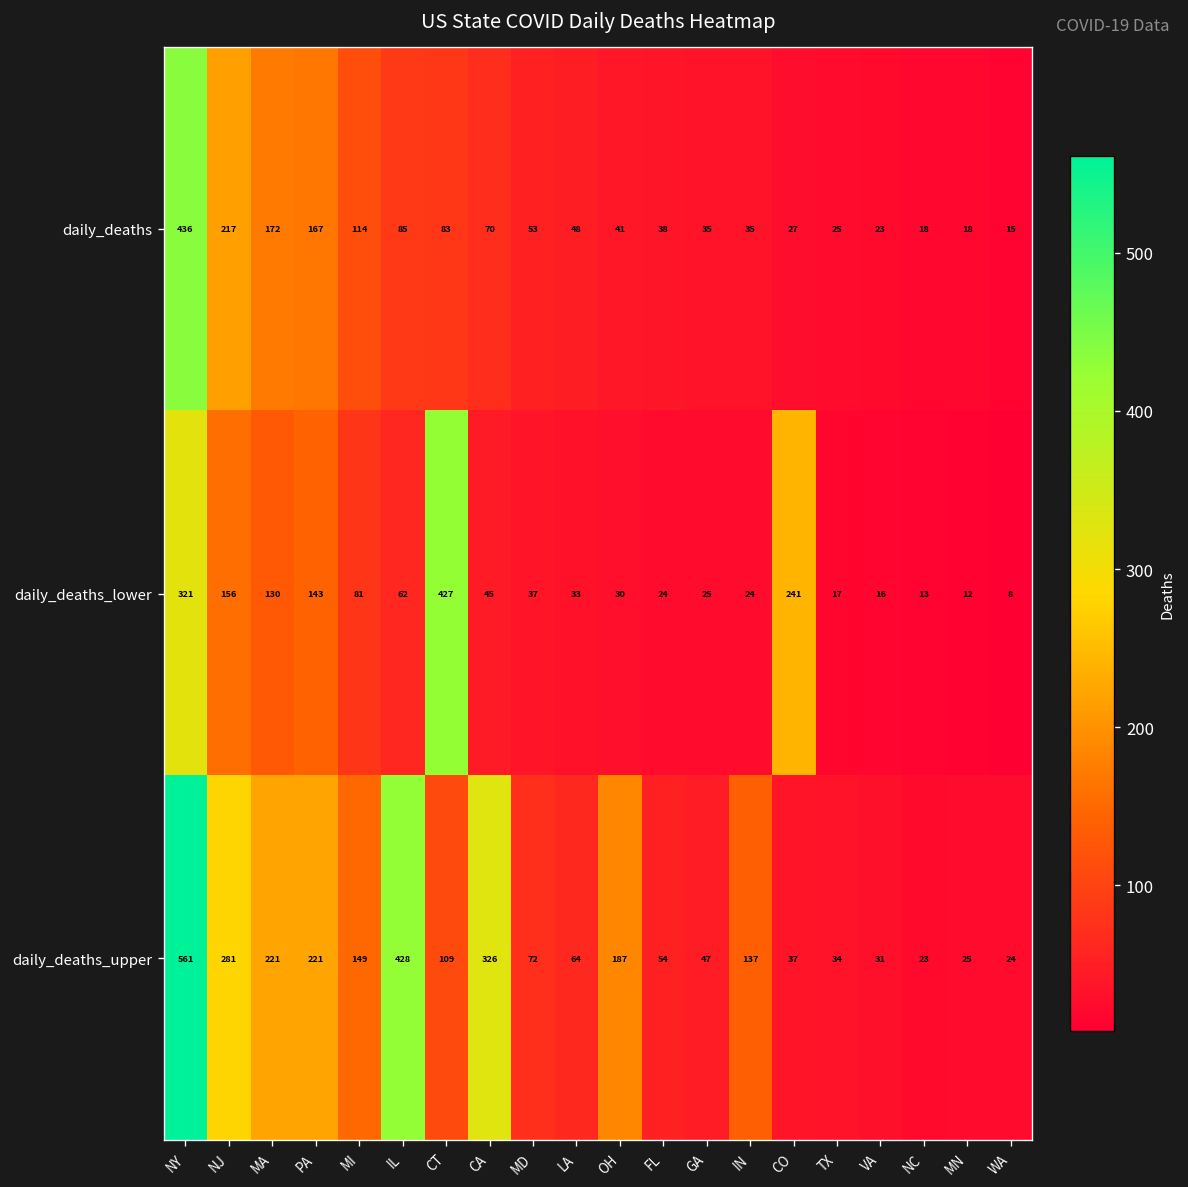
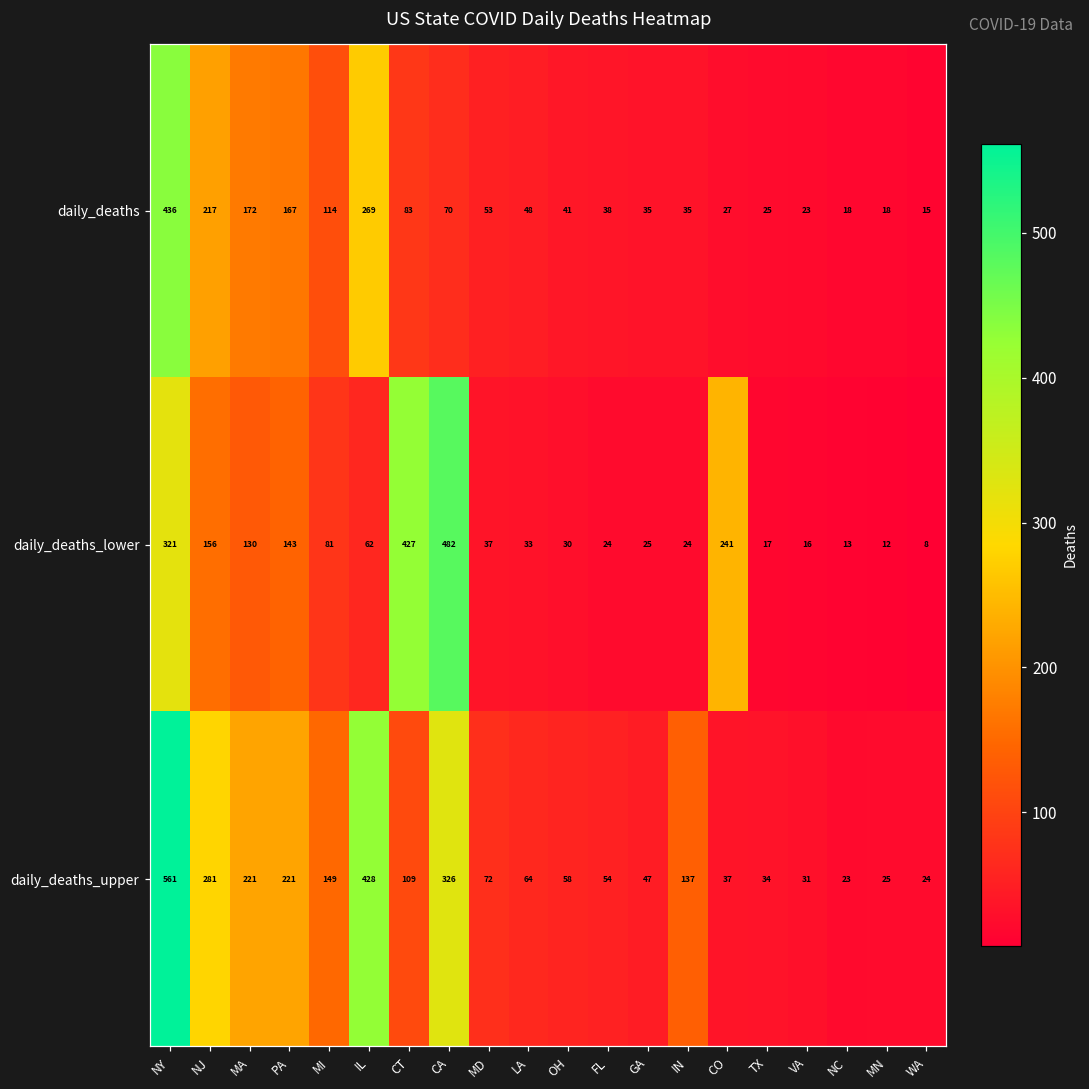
  {
    "daily_deaths": {
      "NY": 436,
      "NJ": 217,
      "MA": 172,
      "PA": 167,
      "MI": 114,
-     "IL": 85,
+     "IL": 269,
      "CT": 83,
      "CA": 70,
      "MD": 53,
      "LA": 48,
      "OH": 41,
      "FL": 38,
      "GA": 35,
      "IN": 35,
      "CO": 27,
      "TX": 25,
      "VA": 23,
      "NC": 18,
      "MN": 18,
      "WA": 15
    },
    "daily_deaths_lower": {
      "NY": 321,
      "NJ": 156,
      "MA": 130,
      "PA": 143,
      "MI": 81,
      "IL": 62,
      "CT": 427,
-     "CA": 45,
+     "CA": 482,
      "MD": 37,
      "LA": 33,
      "OH": 30,
      "FL": 24,
      "GA": 25,
      "IN": 24,
      "CO": 241,
      "TX": 17,
      "VA": 16,
      "NC": 13,
      "MN": 12,
      "WA": 8
    },
    "daily_deaths_upper": {
      "NY": 561,
      "NJ": 281,
      "MA": 221,
      "PA": 221,
      "MI": 149,
      "IL": 428,
      "CT": 109,
      "CA": 326,
      "MD": 72,
      "LA": 64,
-     "OH": 187,
+     "OH": 58,
      "FL": 54,
      "GA": 47,
      "IN": 137,
      "CO": 37,
      "TX": 34,
      "VA": 31,
      "NC": 23,
      "MN": 25,
      "WA": 24
    }
  }
